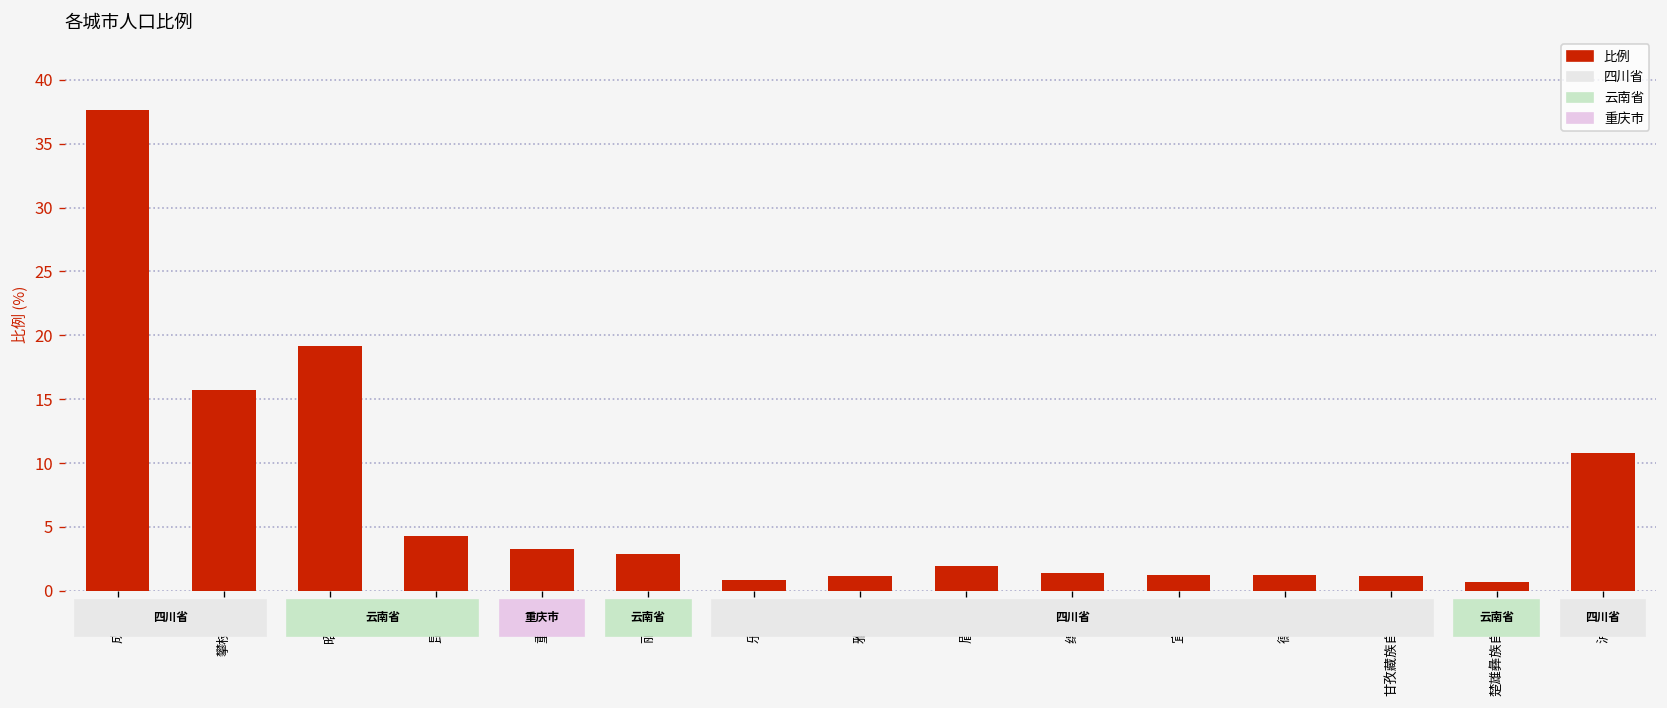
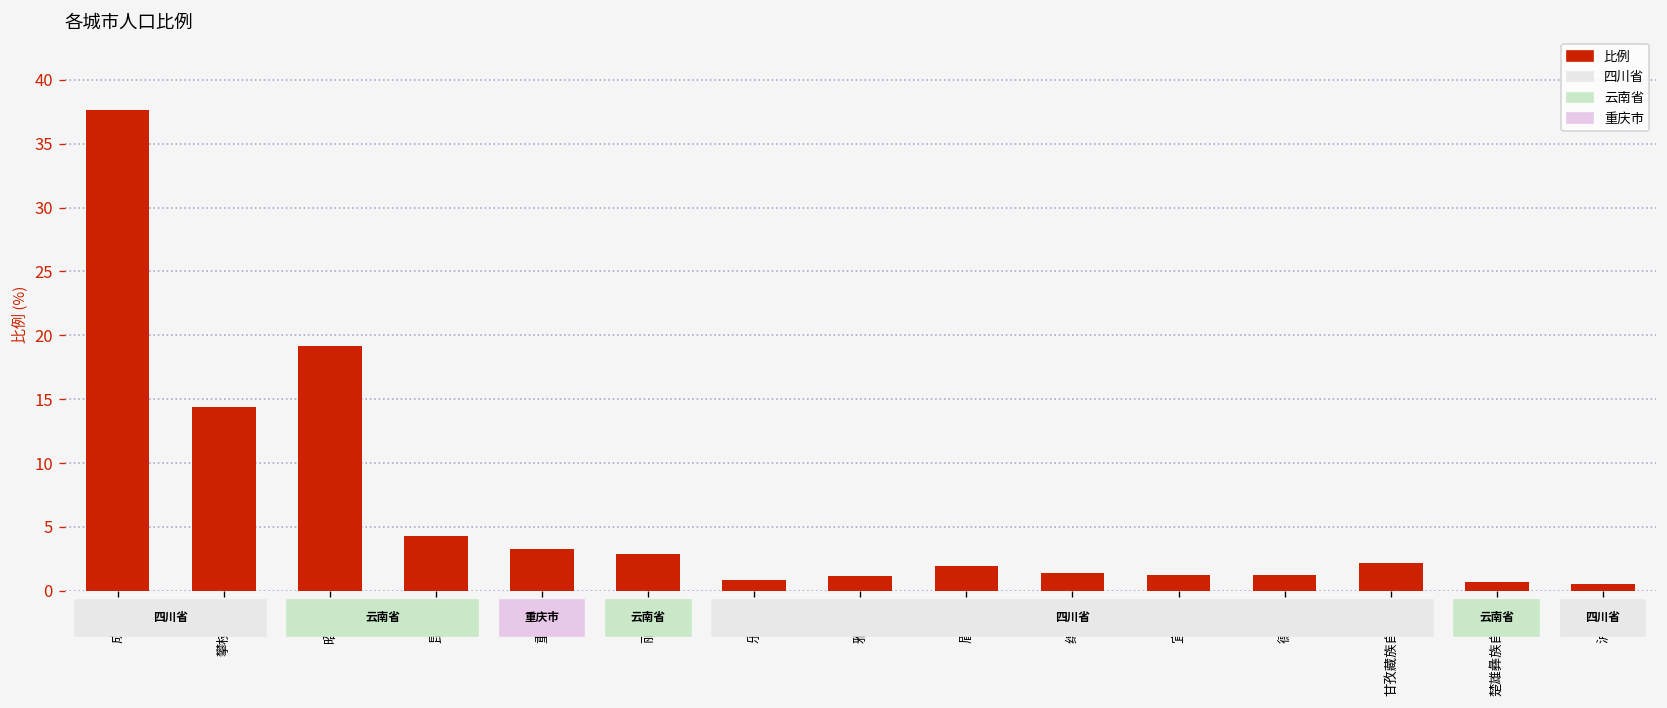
  {
    "成都市": 37.7,
-   "攀枝花市": 15.7,
+   "攀枝花市": 14.4,
    "昭通市": 19.2,
    "昆明市": 4.3,
    "重庆市": 3.3,
    "丽江市": 2.9,
    "乐山市": 0.9,
    "雅安市": 1.2,
    "眉山市": 2.0,
    "绵阳市": 1.4,
    "宜宾市": 1.3,
    "德阳市": 1.2,
-   "甘孜藏族自治州": 1.1,
+   "甘孜藏族自治州": 2.2,
    "楚雄彝族自治州": 0.7,
-   "泸州市": 10.8
+   "泸州市": 0.5
  }
